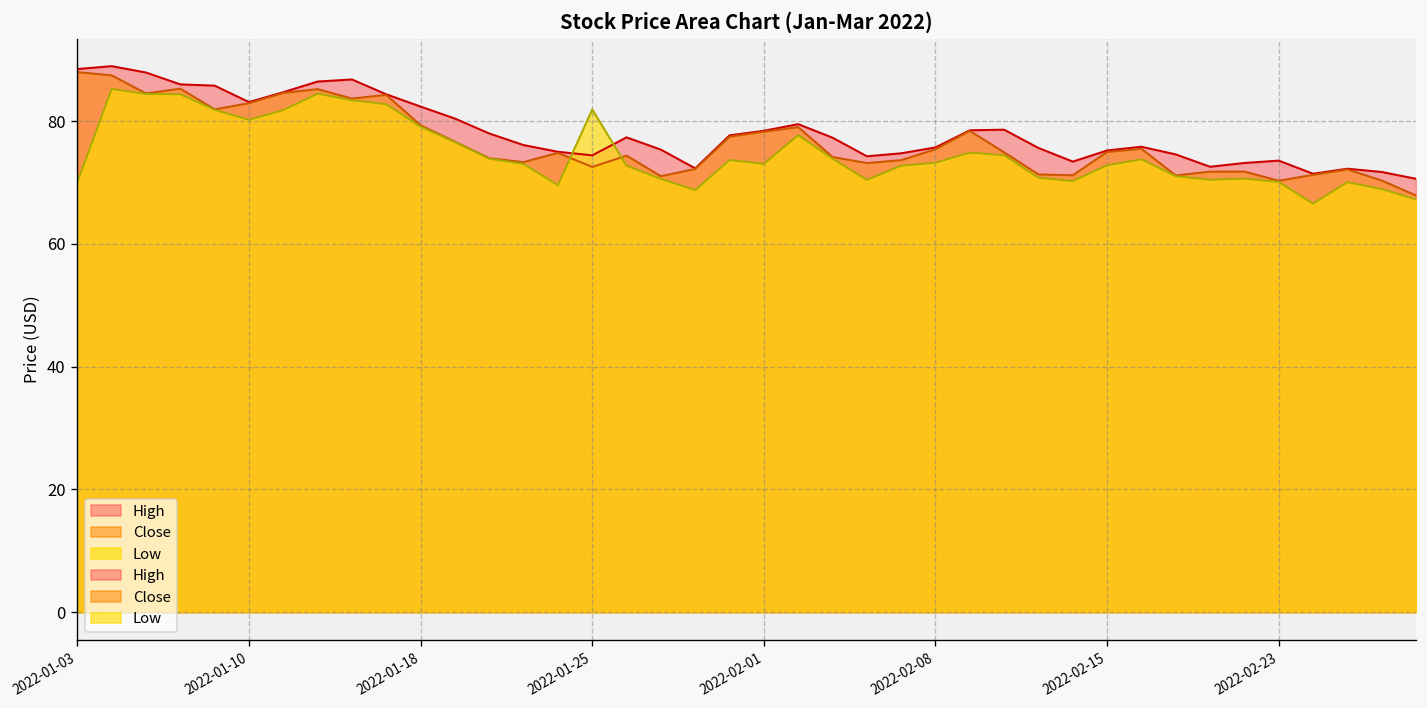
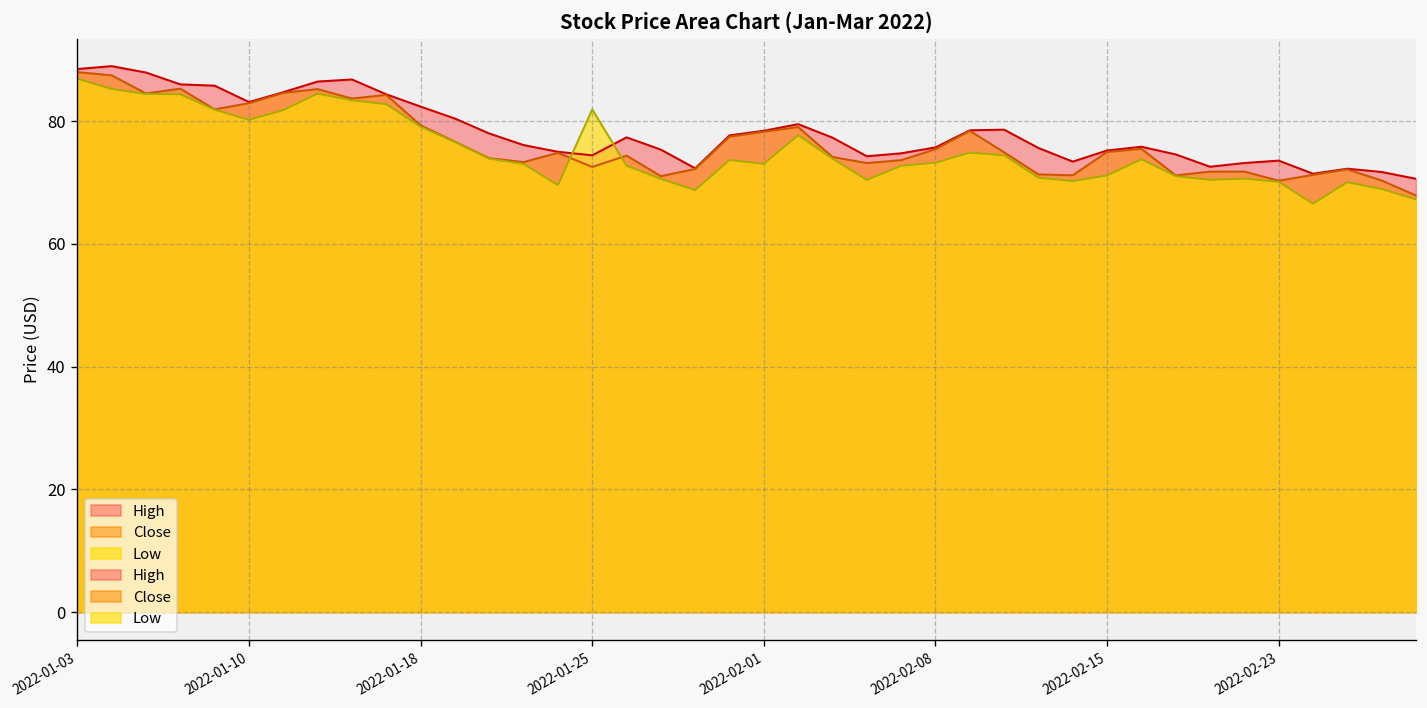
  {
    "High": {
      "2022-01-03": 89,
      "2022-01-18": 82,
      "2022-01-25": 74,
      "2022-02-23": 74
    },
    "Close": {
      "2022-01-03": 88,
      "2022-01-25": 73
    },
    "Low": {
-     "2022-01-03": 70,
+     "2022-01-03": 87,
      "2022-01-10": 80,
      "2022-01-25": 82,
      "2022-02-01": 73,
      "2022-02-08": 73,
-     "2022-02-15": 73
+     "2022-02-15": 71
    }
  }
